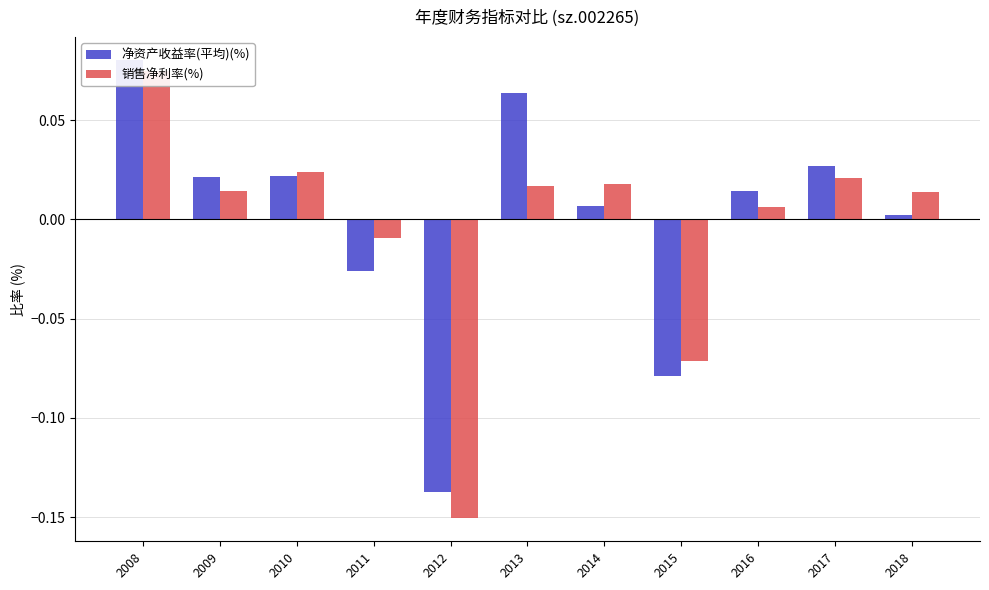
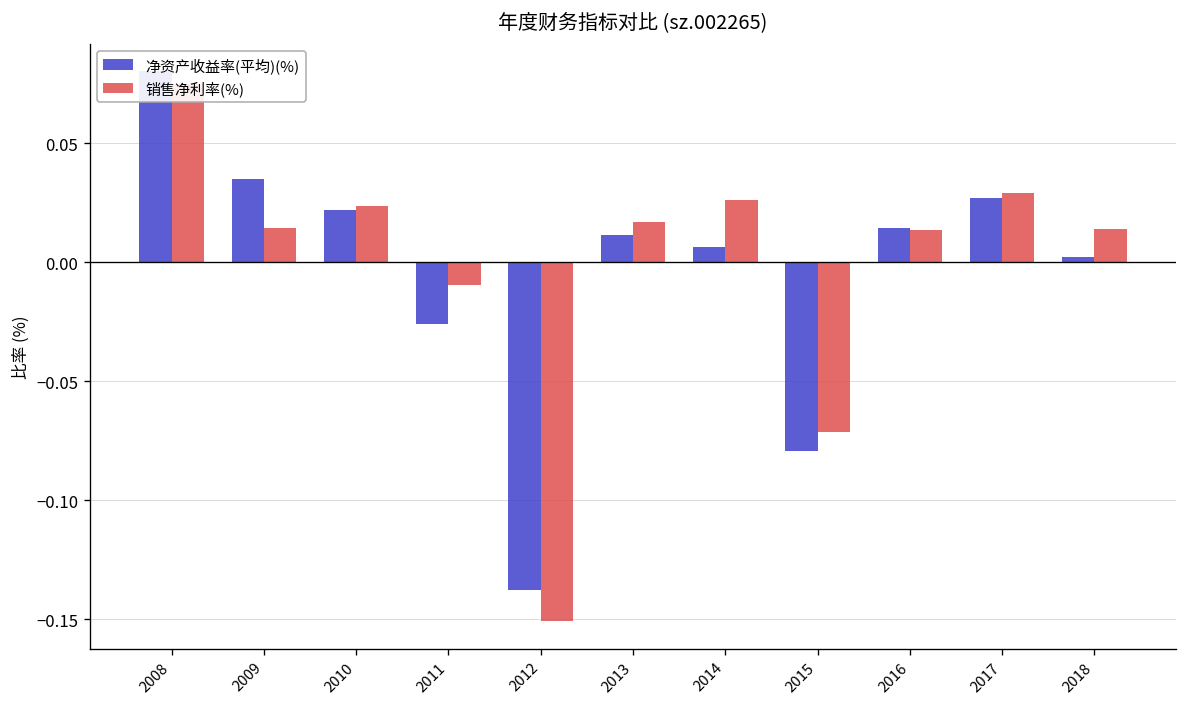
  {
    "净资产收益率(平均)(%)": {
-     "2009": 0.021,
+     "2009": 0.035,
      "2010": 0.022,
      "2011": -0.026,
      "2012": -0.138,
-     "2013": 0.064,
+     "2013": 0.012,
      "2014": 0.007,
      "2015": -0.079,
      "2016": 0.014,
      "2017": 0.027,
      "2018": 0.002
    },
    "销售净利率(%)": {
      "2009": 0.014,
      "2010": 0.024,
      "2011": -0.009,
      "2012": -0.151,
      "2013": 0.017,
-     "2014": 0.018,
+     "2014": 0.026,
      "2015": -0.071,
-     "2016": 0.006,
-     "2017": 0.021,
+     "2016": 0.013,
+     "2017": 0.029,
      "2018": 0.014
    }
  }
